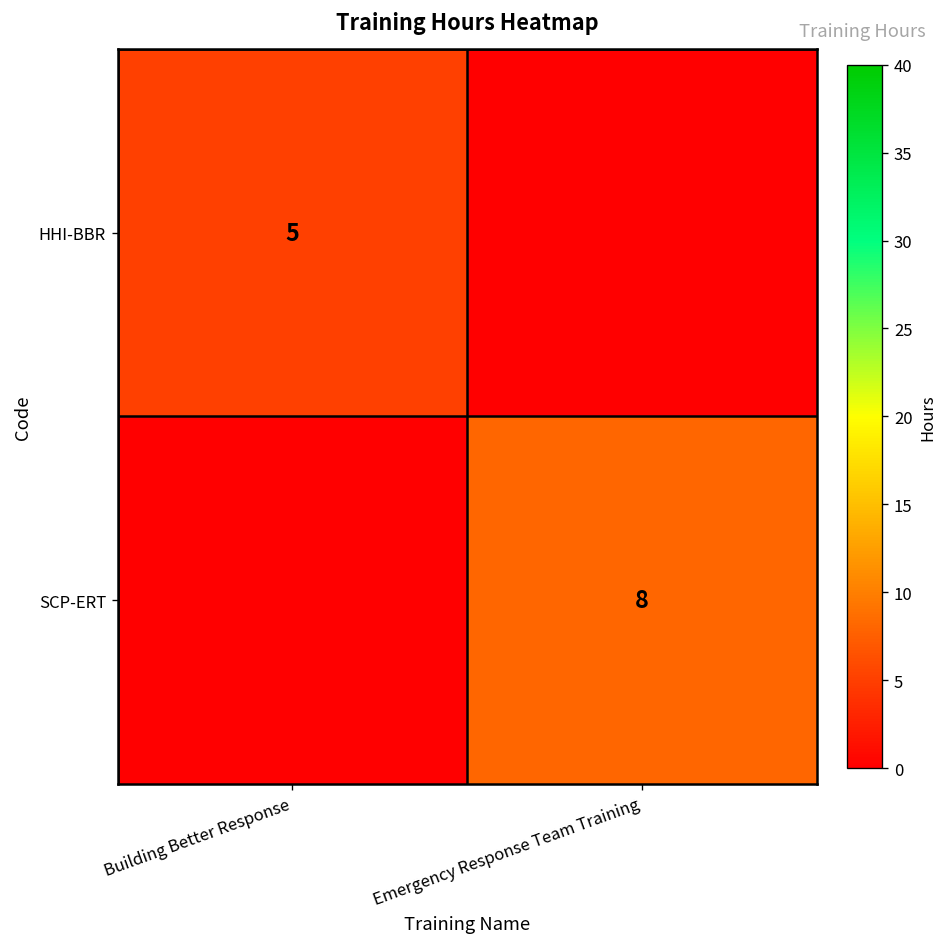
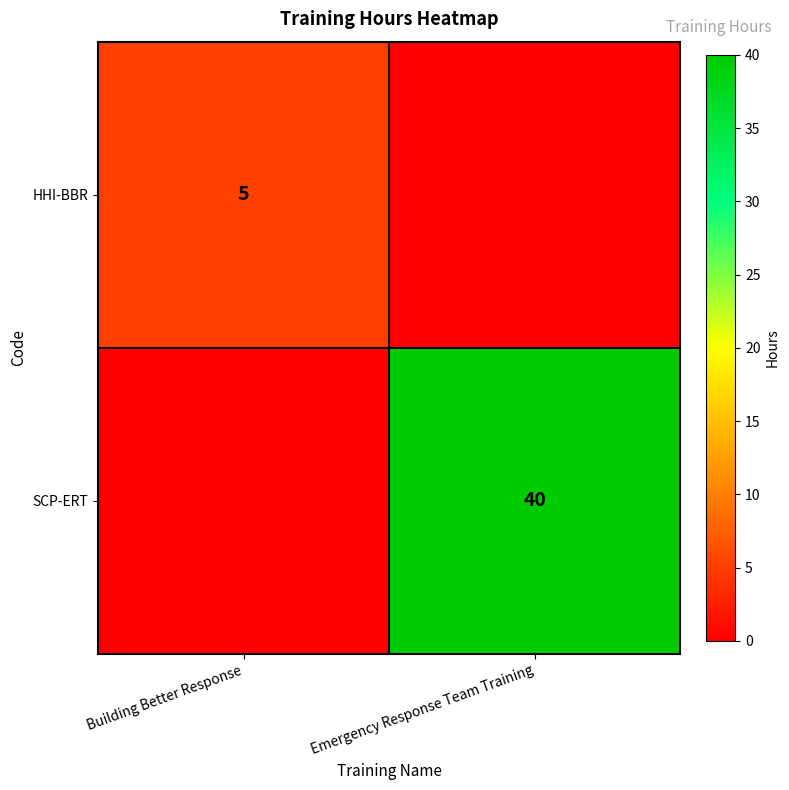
  {
    "HHI-BBR": {
      "Building Better Response": 5
    },
    "SCP-ERT": {
-     "Emergency Response Team Training": 8
+     "Emergency Response Team Training": 40
    }
  }
